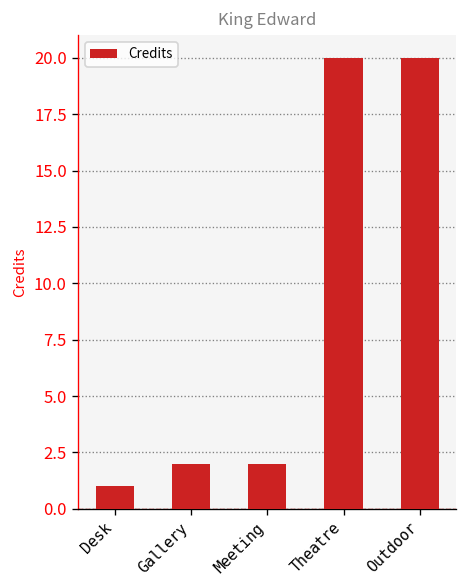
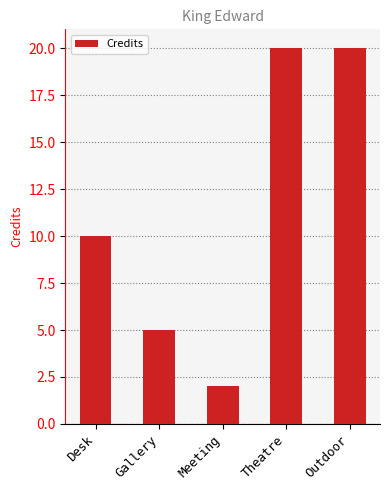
  {
-   "Desk": 1,
-   "Gallery": 2,
+   "Desk": 10,
+   "Gallery": 5,
    "Meeting": 2,
    "Theatre": 20,
    "Outdoor": 20
  }
